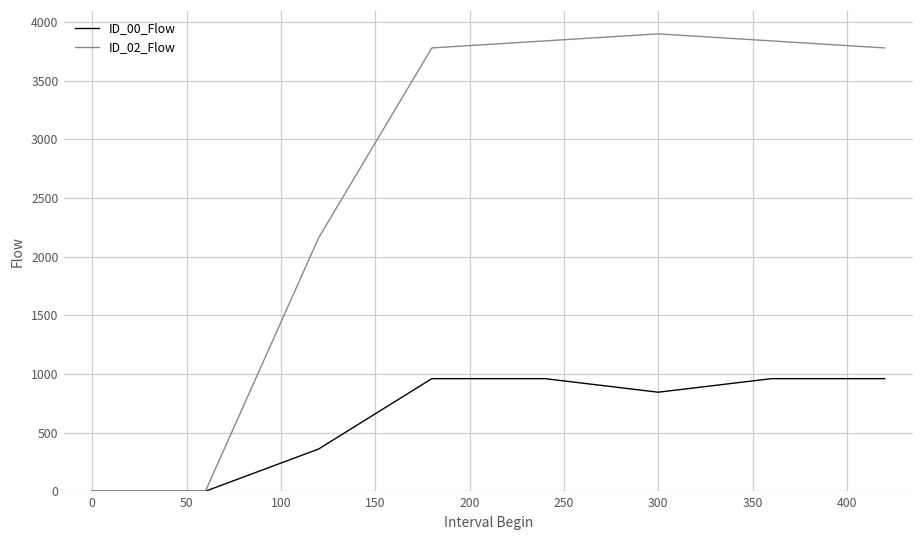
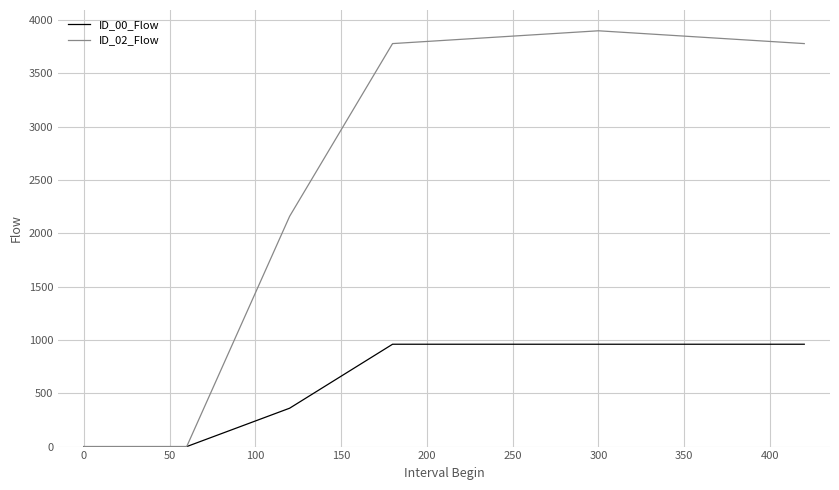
  {
    "ID_00_Flow": {
-     "300": 840
+     "300": 960
    },
    "ID_02_Flow": {
      "300": 3900
    }
  }
